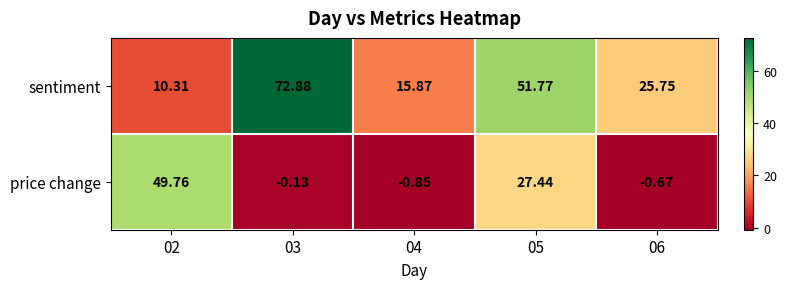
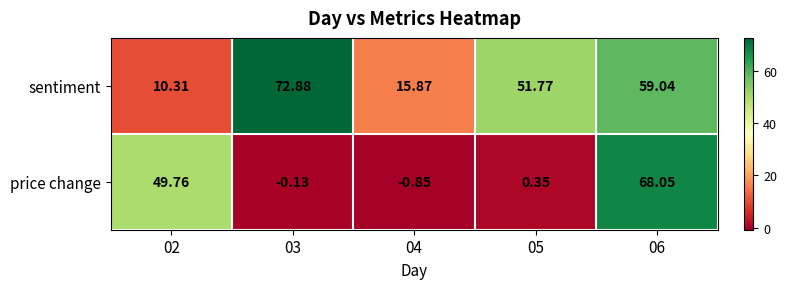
  {
    "sentiment": {
      "02": 10.31,
      "03": 72.88,
      "04": 15.87,
      "05": 51.77,
-     "06": 25.75
+     "06": 59.04
    },
    "price change": {
      "02": 49.76,
      "03": -0.13,
      "04": -0.85,
-     "05": 27.44,
-     "06": -0.67
+     "05": 0.35,
+     "06": 68.05
    }
  }
